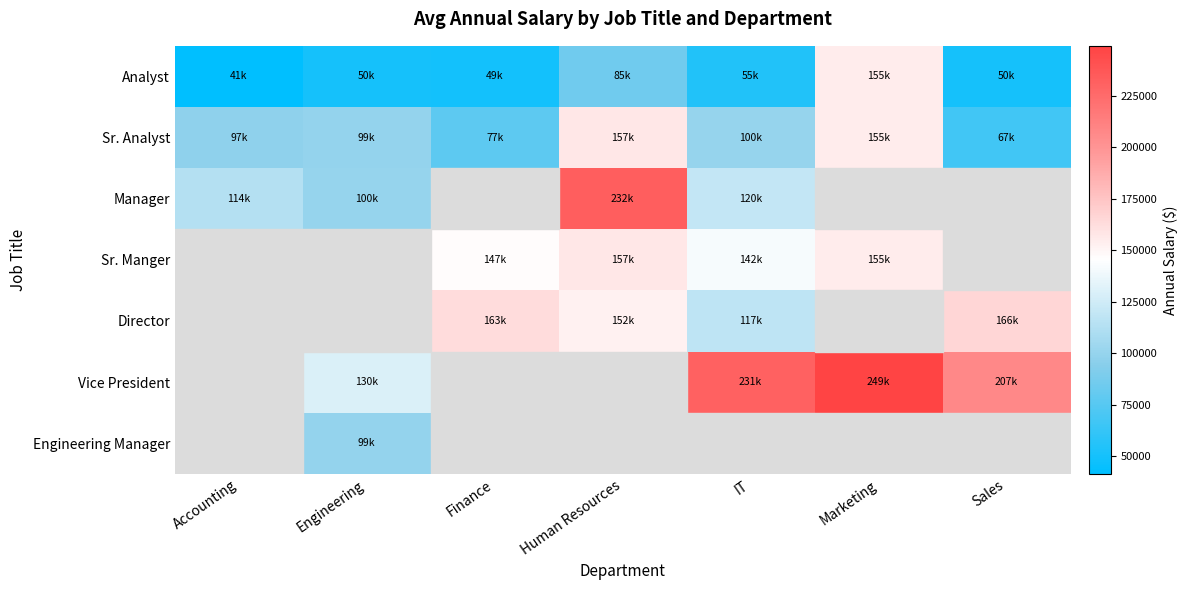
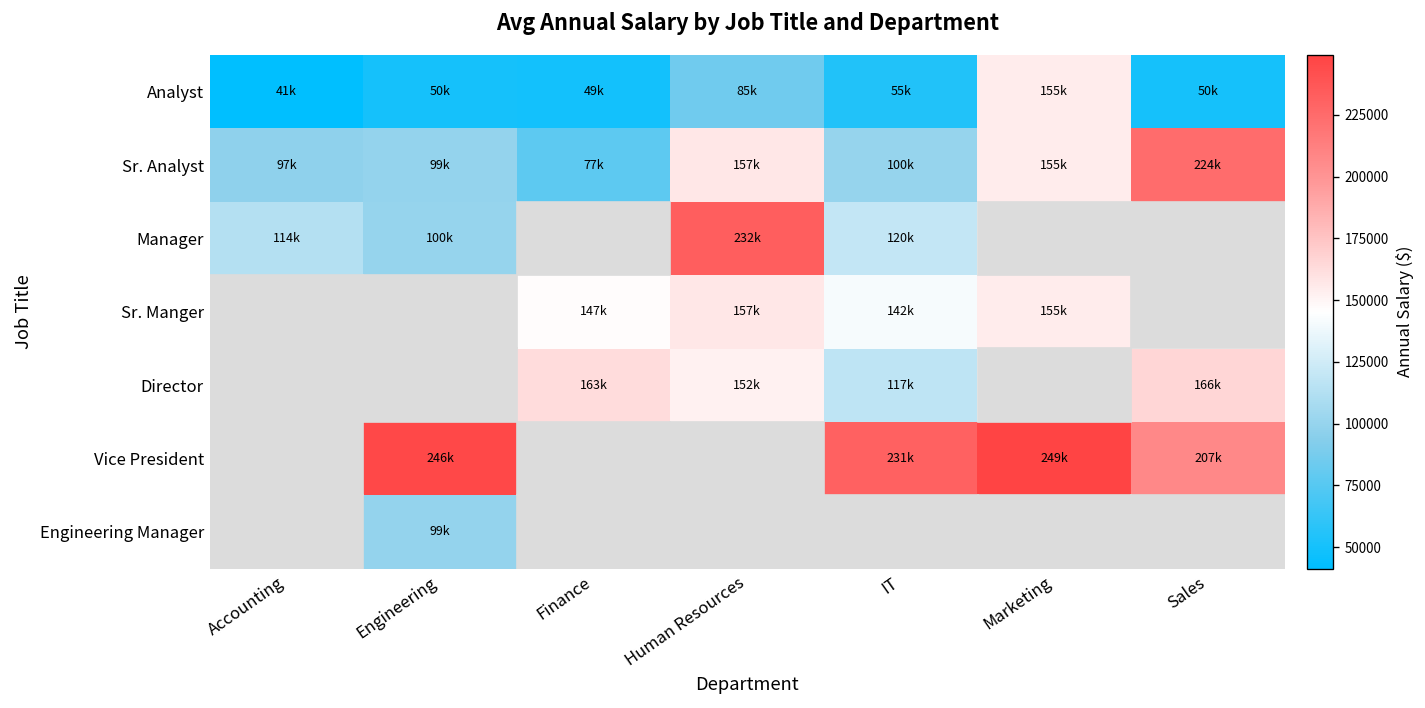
  {
    "Analyst": {
      "Accounting": "41k",
      "Engineering": "50k",
      "Finance": "49k",
      "Human Resources": "85k",
      "IT": "55k",
      "Marketing": "155k",
      "Sales": "50k"
    },
    "Sr. Analyst": {
      "Accounting": "97k",
      "Engineering": "99k",
      "Finance": "77k",
      "Human Resources": "157k",
      "IT": "100k",
      "Marketing": "155k",
-     "Sales": "67k"
+     "Sales": "224k"
    },
    "Manager": {
      "Accounting": "114k",
      "Engineering": "100k",
      "Human Resources": "232k",
      "IT": "120k"
    },
    "Sr. Manger": {
      "Finance": "147k",
      "Human Resources": "157k",
      "IT": "142k",
      "Marketing": "155k"
    },
    "Director": {
      "Finance": "163k",
      "Human Resources": "152k",
      "IT": "117k",
      "Sales": "166k"
    },
    "Vice President": {
-     "Engineering": "130k",
+     "Engineering": "246k",
      "IT": "231k",
      "Marketing": "249k",
      "Sales": "207k"
    },
    "Engineering Manager": {
      "Engineering": "99k"
    }
  }
